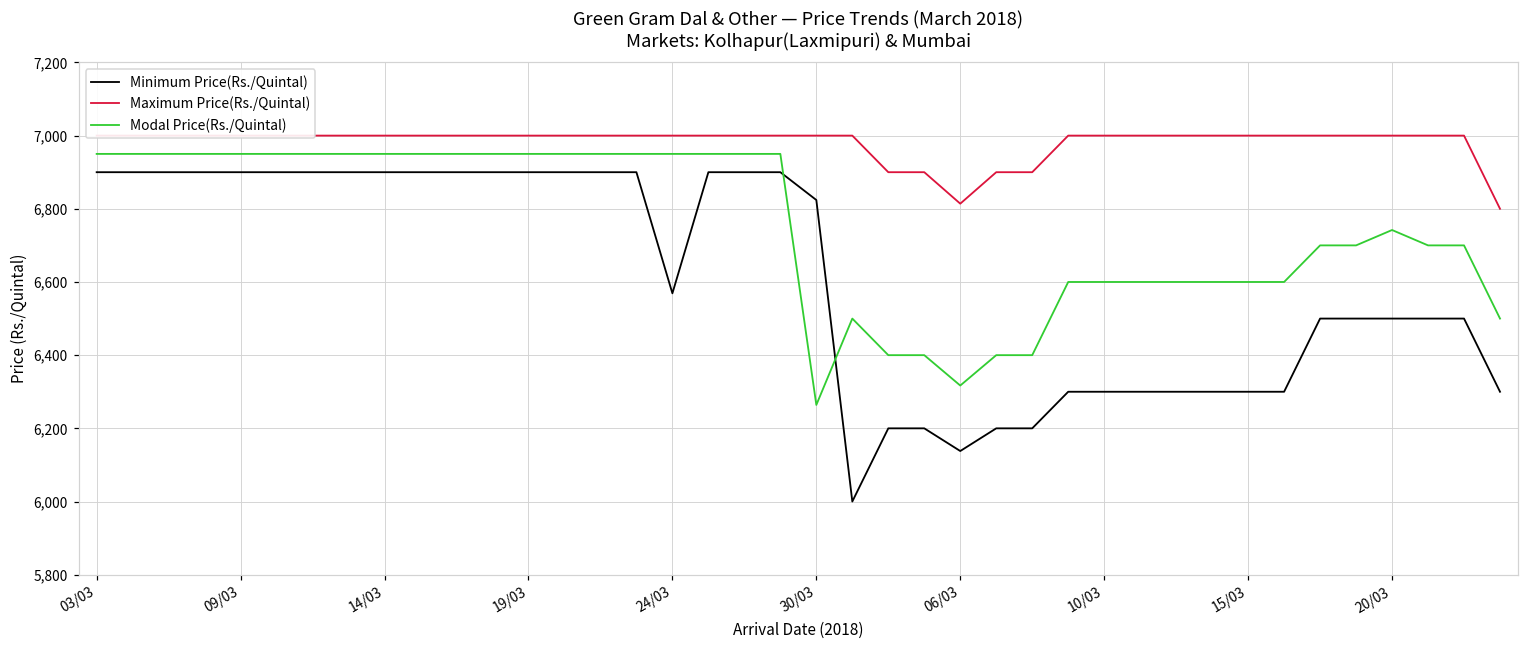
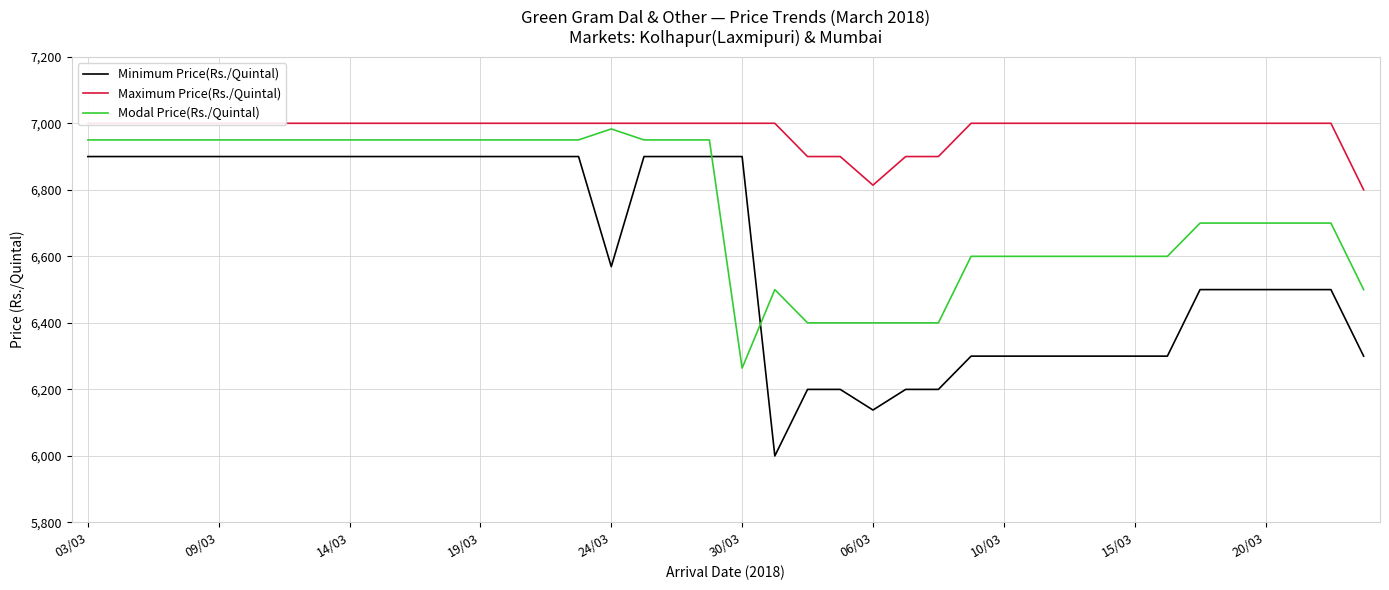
  {
    "Minimum Price(Rs./Quintal)": {
      "24/03": "6,570",
-     "30/03": "6,820",
+     "30/03": "6,900",
      "06/03": "6,140",
      "20/03": "6,500"
    },
    "Maximum Price(Rs./Quintal)": {
      "24/03": "7,000",
      "30/03": "7,000",
      "06/03": "6,810",
      "20/03": "7,000"
    },
    "Modal Price(Rs./Quintal)": {
-     "24/03": "6,950",
+     "24/03": "6,980",
      "30/03": "6,260",
-     "06/03": "6,320",
-     "20/03": "6,740"
+     "06/03": "6,400",
+     "20/03": "6,700"
    }
  }
